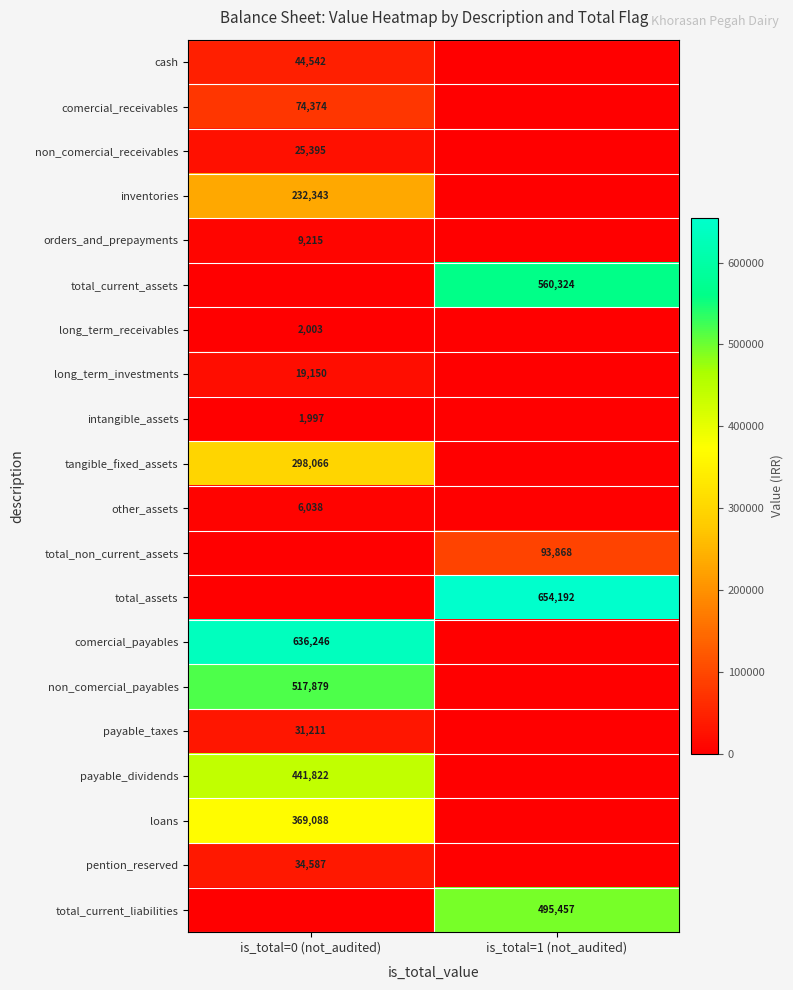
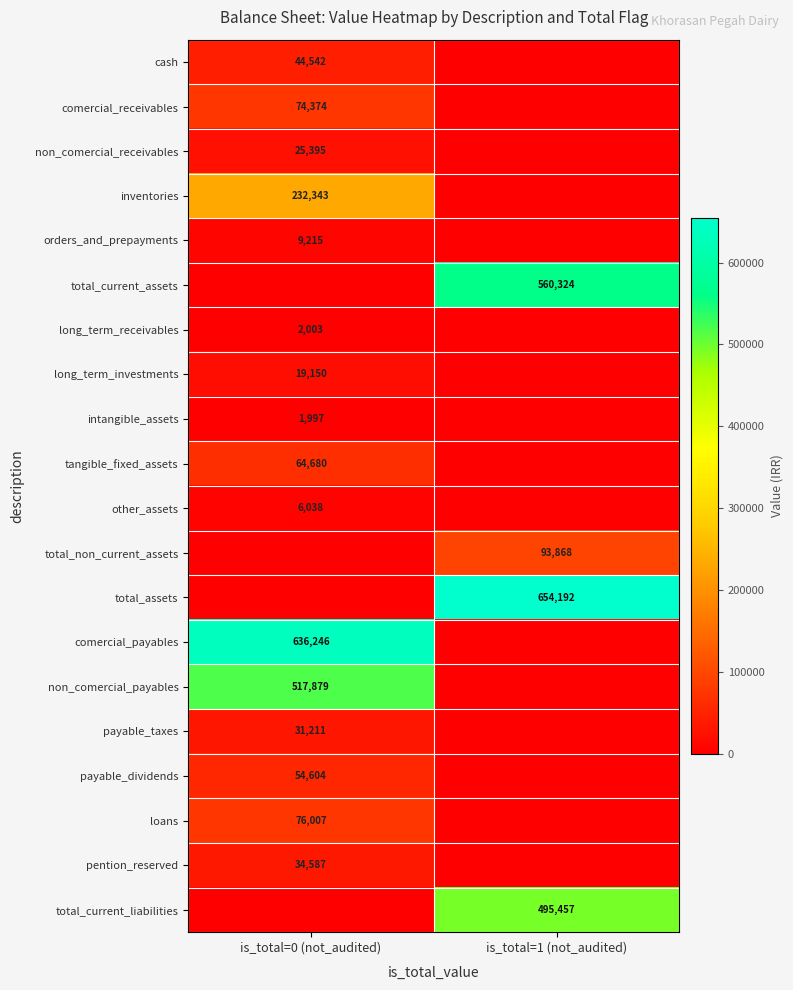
  {
    "cash": {
      "is_total=0 (not_audited)": "44,542"
    },
    "comercial_receivables": {
      "is_total=0 (not_audited)": "74,374"
    },
    "non_comercial_receivables": {
      "is_total=0 (not_audited)": "25,395"
    },
    "inventories": {
      "is_total=0 (not_audited)": "232,343"
    },
    "orders_and_prepayments": {
      "is_total=0 (not_audited)": "9,215"
    },
    "total_current_assets": {
      "is_total=1 (not_audited)": "560,324"
    },
    "long_term_receivables": {
      "is_total=0 (not_audited)": "2,003"
    },
    "long_term_investments": {
      "is_total=0 (not_audited)": "19,150"
    },
    "intangible_assets": {
      "is_total=0 (not_audited)": "1,997"
    },
    "tangible_fixed_assets": {
-     "is_total=0 (not_audited)": "298,066"
+     "is_total=0 (not_audited)": "64,680"
    },
    "other_assets": {
      "is_total=0 (not_audited)": "6,038"
    },
    "total_non_current_assets": {
      "is_total=1 (not_audited)": "93,868"
    },
    "total_assets": {
      "is_total=1 (not_audited)": "654,192"
    },
    "comercial_payables": {
      "is_total=0 (not_audited)": "636,246"
    },
    "non_comercial_payables": {
      "is_total=0 (not_audited)": "517,879"
    },
    "payable_taxes": {
      "is_total=0 (not_audited)": "31,211"
    },
    "payable_dividends": {
-     "is_total=0 (not_audited)": "441,822"
+     "is_total=0 (not_audited)": "54,604"
    },
    "loans": {
-     "is_total=0 (not_audited)": "369,088"
+     "is_total=0 (not_audited)": "76,007"
    },
    "pention_reserved": {
      "is_total=0 (not_audited)": "34,587"
    },
    "total_current_liabilities": {
      "is_total=1 (not_audited)": "495,457"
    }
  }
